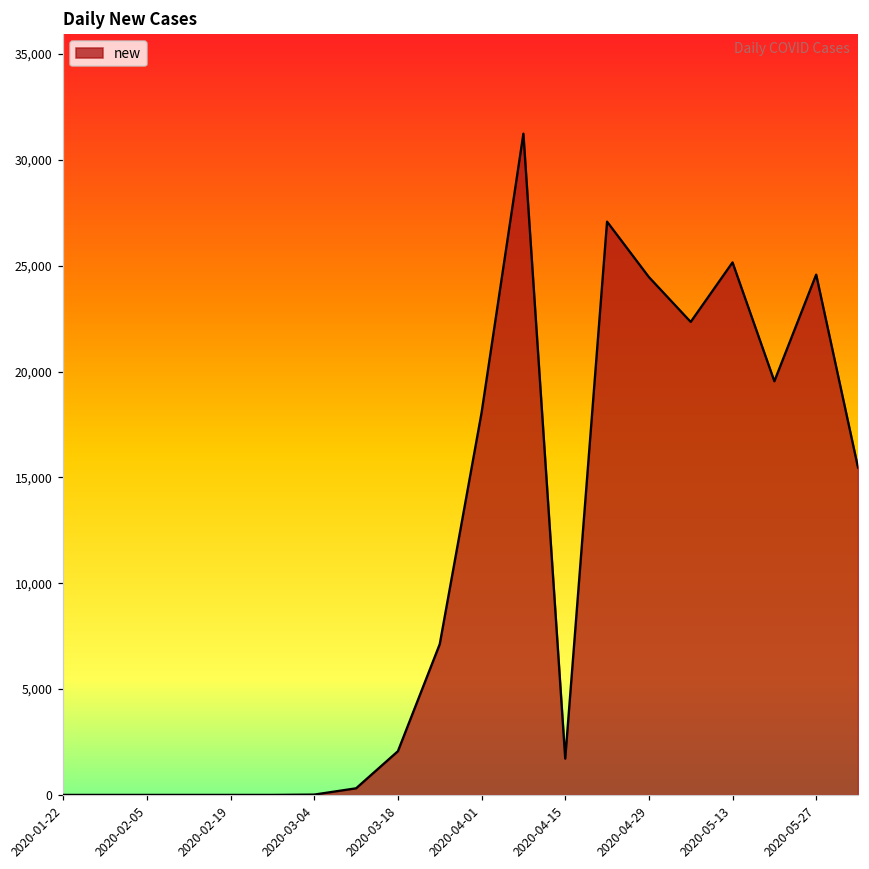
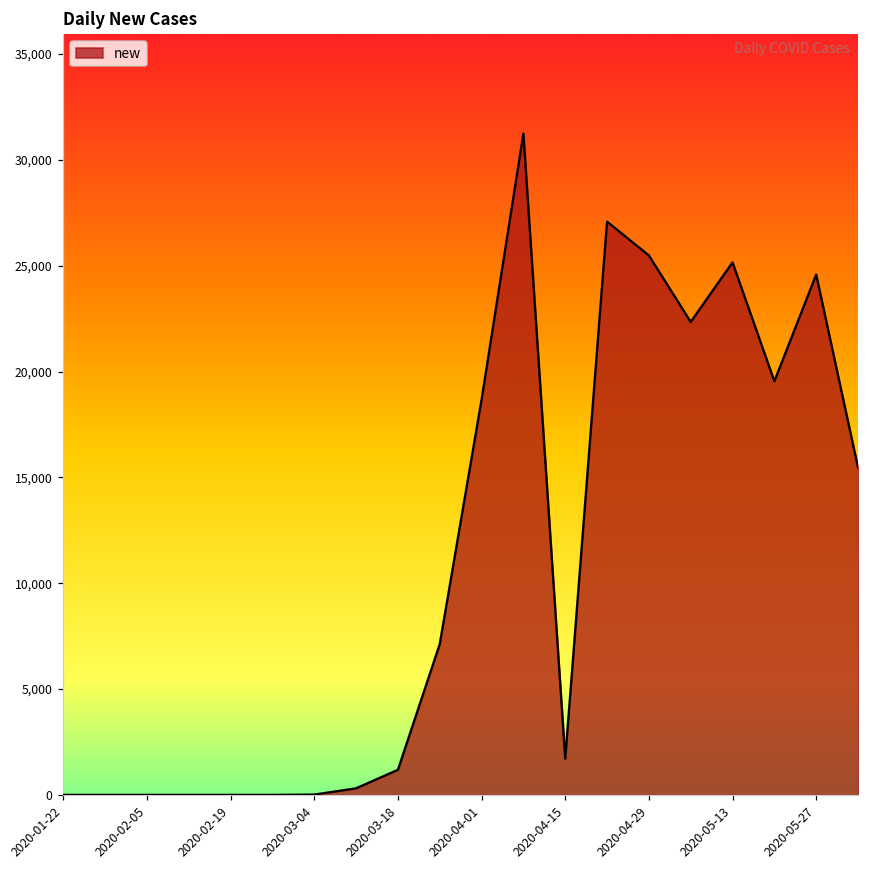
  {
    "2020-01-22": "0",
    "2020-02-05": "0",
    "2020-02-19": "0",
    "2020-03-04": "0",
-   "2020-03-18": "2,100",
-   "2020-04-01": "18,100",
+   "2020-03-18": "1,200",
+   "2020-04-01": "18,700",
    "2020-04-15": "1,700",
-   "2020-04-29": "24,500",
+   "2020-04-29": "25,500",
    "2020-05-13": "25,200",
    "2020-05-27": "24,600"
  }
